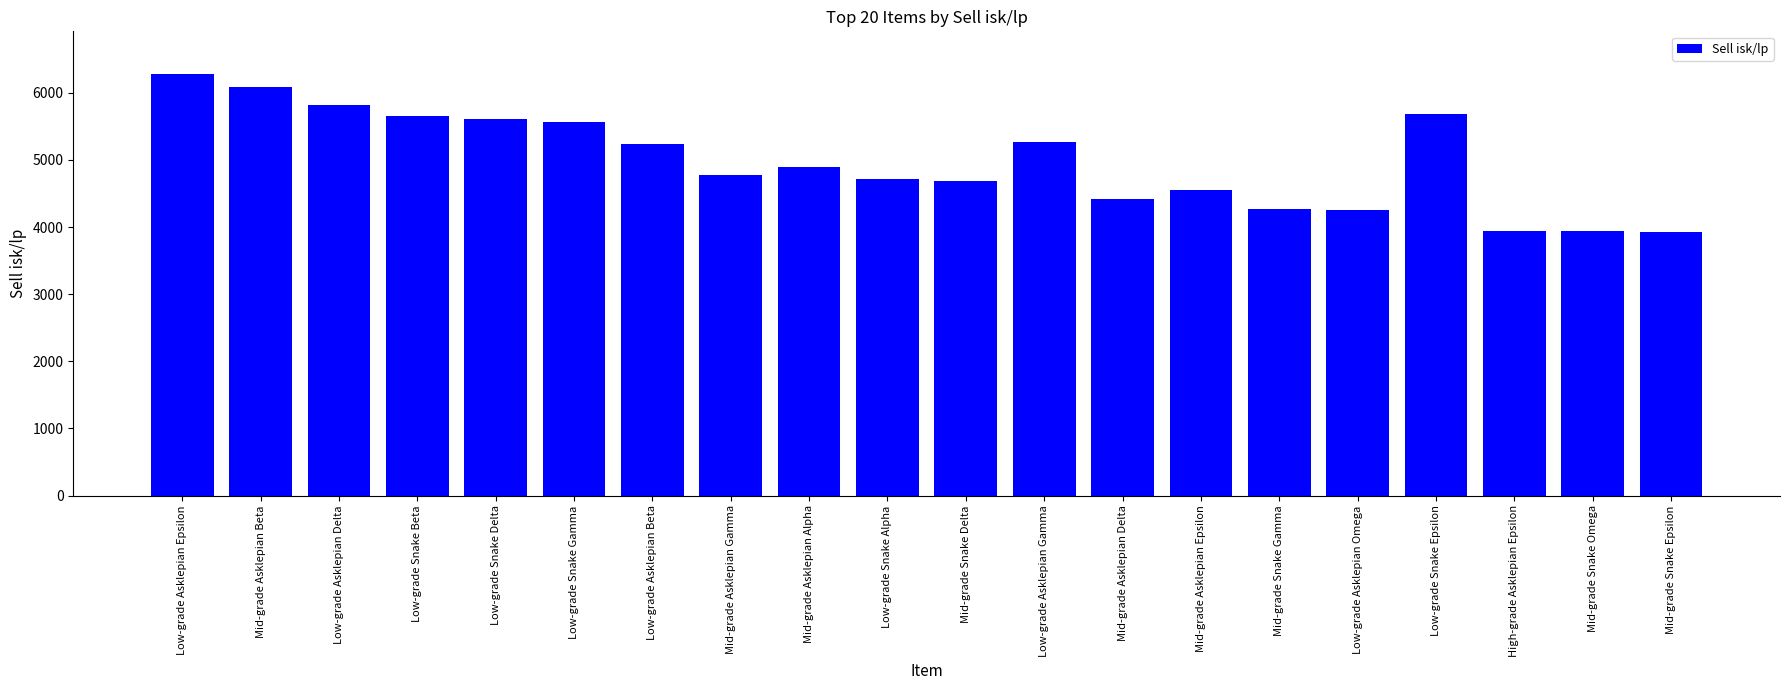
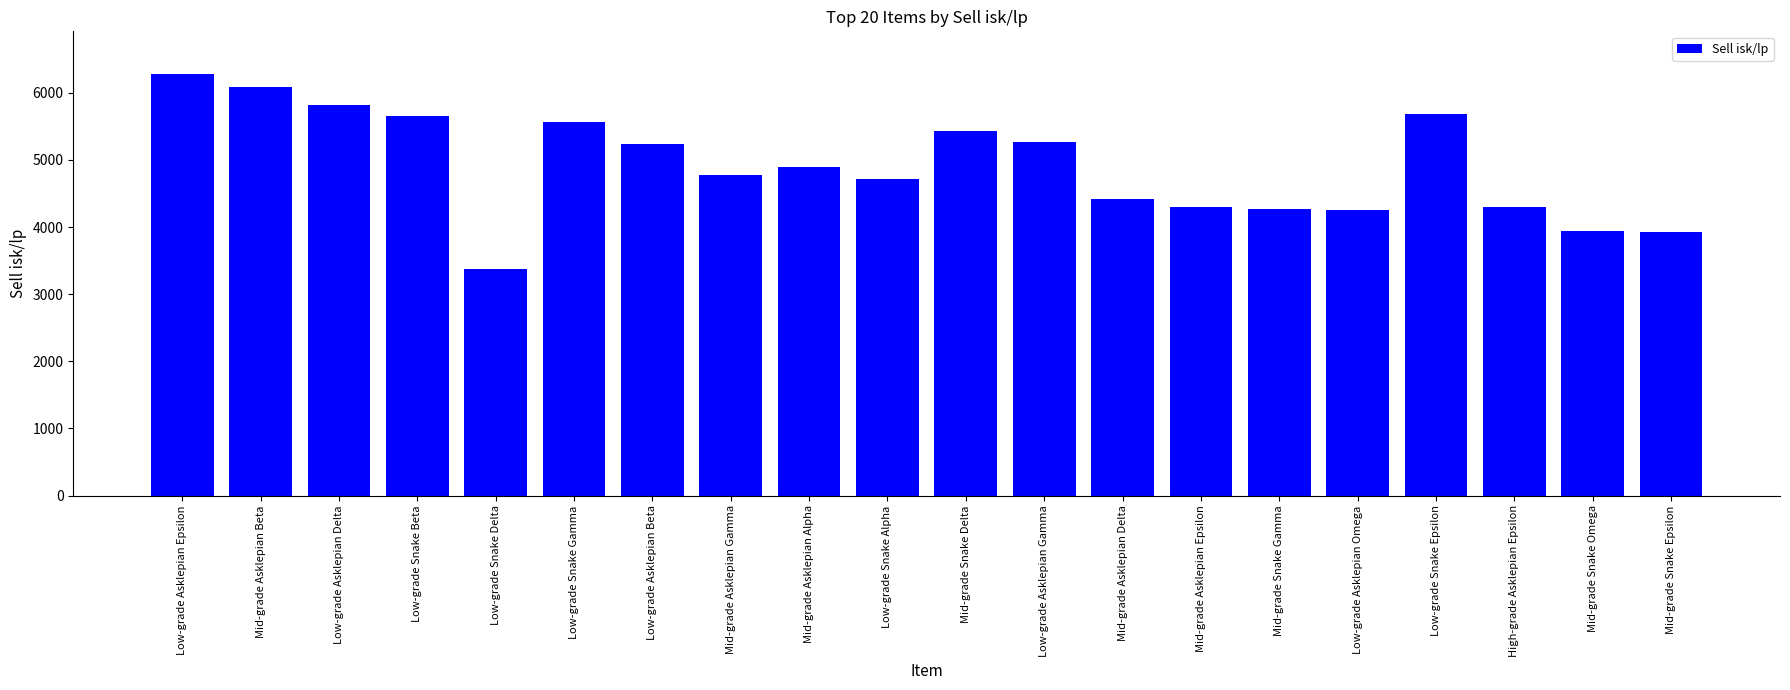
  {
    "Low-grade Asklepian Epsilon": 6300,
    "Mid-grade Asklepian Beta": 6100,
    "Low-grade Asklepian Delta": 5800,
    "Low-grade Snake Beta": 5700,
-   "Low-grade Snake Delta": 5600,
+   "Low-grade Snake Delta": 3400,
    "Low-grade Snake Gamma": 5600,
    "Low-grade Asklepian Beta": 5200,
    "Mid-grade Asklepian Gamma": 4800,
    "Mid-grade Asklepian Alpha": 4900,
    "Low-grade Snake Alpha": 4700,
-   "Mid-grade Snake Delta": 4700,
+   "Mid-grade Snake Delta": 5400,
    "Low-grade Asklepian Gamma": 5300,
    "Mid-grade Asklepian Delta": 4400,
-   "Mid-grade Asklepian Epsilon": 4500,
+   "Mid-grade Asklepian Epsilon": 4300,
    "Mid-grade Snake Gamma": 4300,
    "Low-grade Asklepian Omega": 4200,
    "Low-grade Snake Epsilon": 5700,
-   "High-grade Asklepian Epsilon": 3900,
+   "High-grade Asklepian Epsilon": 4300,
    "Mid-grade Snake Omega": 3900,
    "Mid-grade Snake Epsilon": 3900
  }
